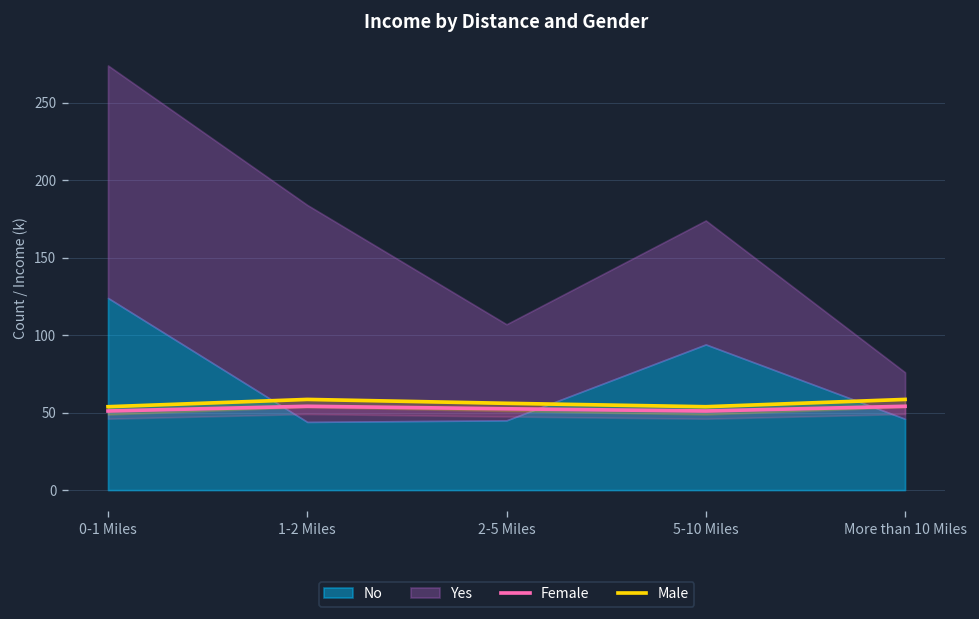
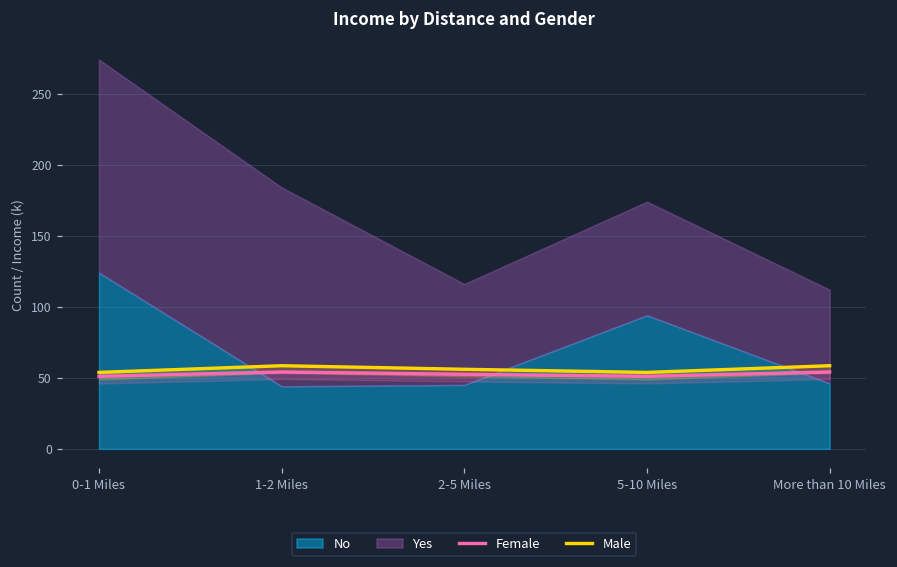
  {
    "Female": {
      "0-1 Miles": 51,
      "1-2 Miles": 54,
      "2-5 Miles": 52,
      "5-10 Miles": 51,
      "More than 10 Miles": 54
    },
    "No": {
      "0-1 Miles": 124,
      "1-2 Miles": 44,
      "2-5 Miles": 45,
      "5-10 Miles": 94,
      "More than 10 Miles": 46
    },
    "Male": {
      "0-1 Miles": 54,
      "1-2 Miles": 59,
      "2-5 Miles": 56,
      "5-10 Miles": 54,
      "More than 10 Miles": 59
    },
    "Yes": {
      "0-1 Miles": 150,
      "1-2 Miles": 140,
-     "2-5 Miles": 62,
+     "2-5 Miles": 71,
      "5-10 Miles": 80,
-     "More than 10 Miles": 30
+     "More than 10 Miles": 66
    }
  }
